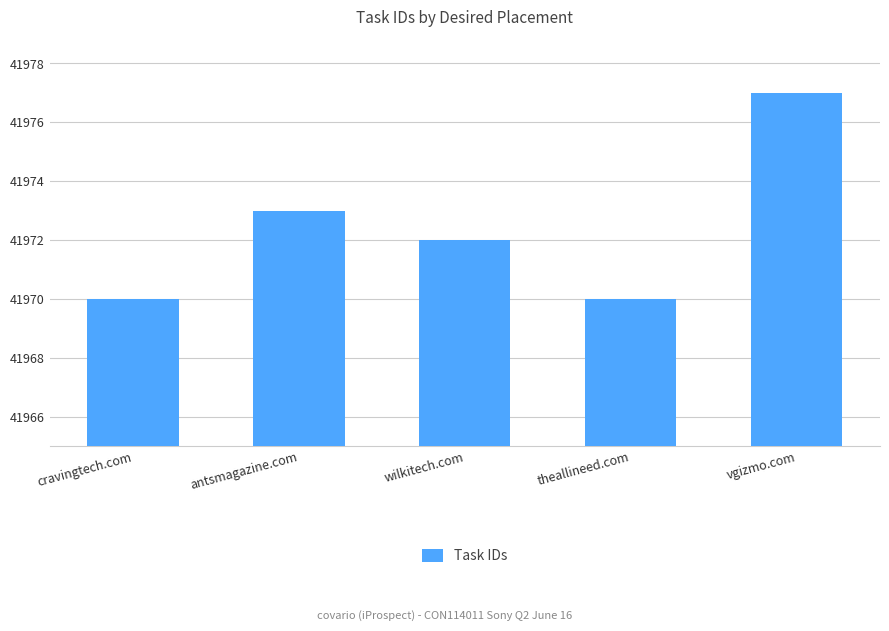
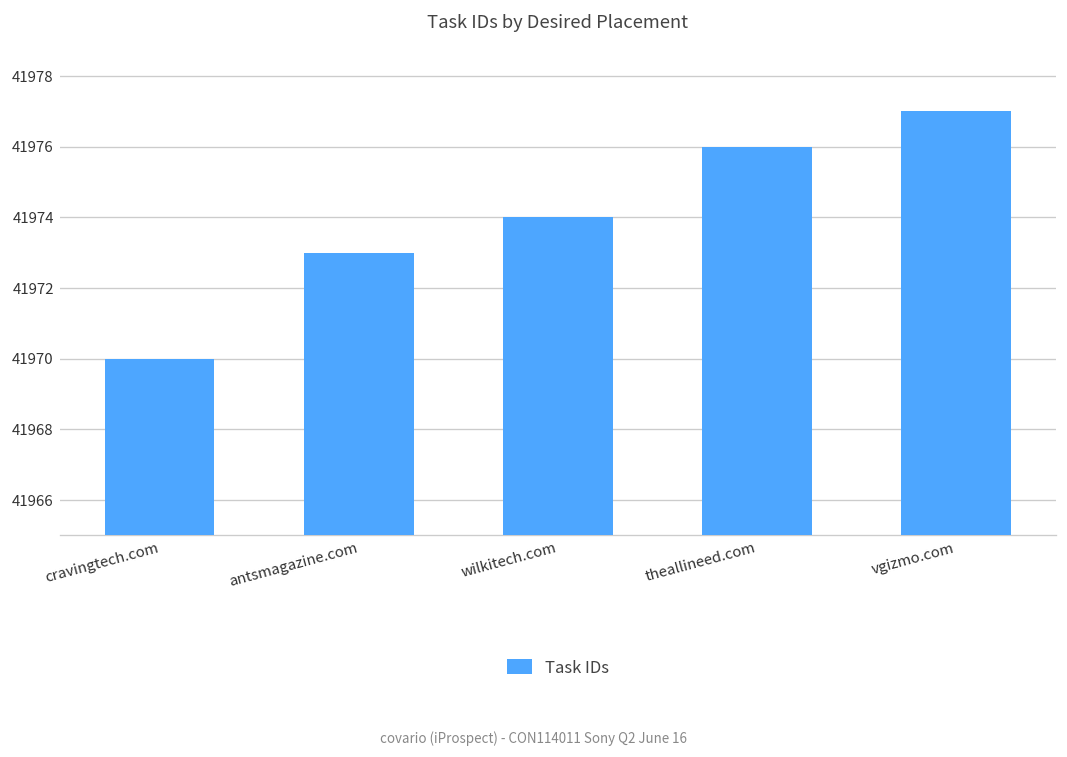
  {
    "cravingtech.com": 41970,
    "antsmagazine.com": 41973,
-   "wilkitech.com": 41972,
-   "theallineed.com": 41970,
+   "wilkitech.com": 41974,
+   "theallineed.com": 41976,
    "vgizmo.com": 41977
  }
